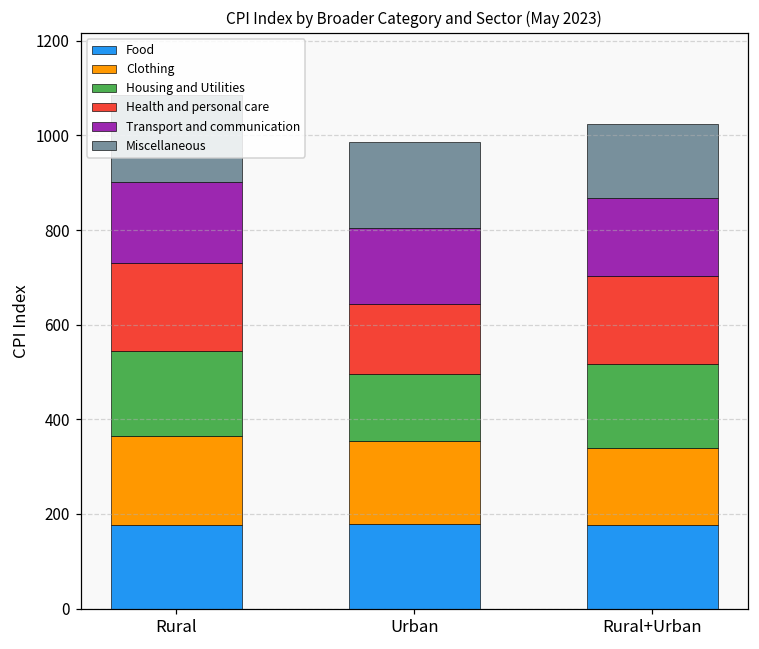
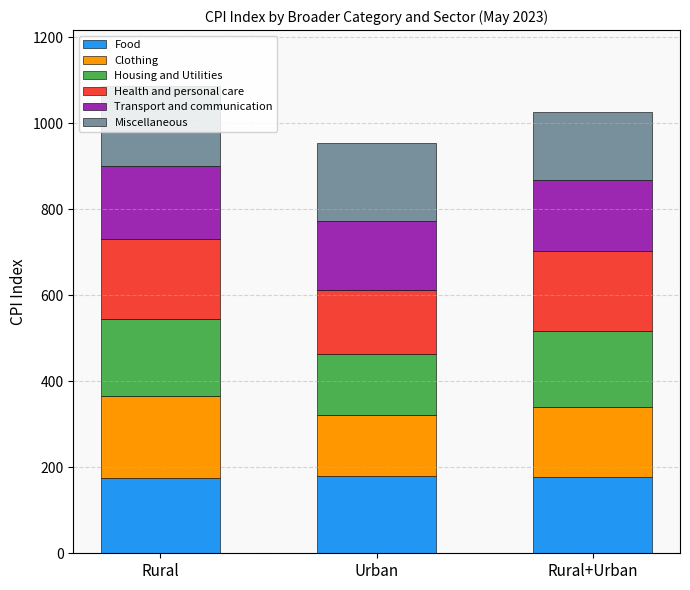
  {
    "Food": {
      "Rural": 180,
      "Urban": 180,
      "Rural+Urban": 180
    },
    "Clothing": {
      "Rural": 190,
-     "Urban": 170,
+     "Urban": 140,
      "Rural+Urban": 160
    },
    "Housing and Utilities": {
      "Rural": 180,
      "Urban": 140,
      "Rural+Urban": 180
    },
    "Health and personal care": {
      "Rural": 190,
      "Urban": 150,
      "Rural+Urban": 190
    },
    "Transport and communication": {
      "Rural": 170,
      "Urban": 160,
      "Rural+Urban": 160
    },
    "Miscellaneous": {
      "Urban": 180,
      "Rural+Urban": 160
    }
  }
